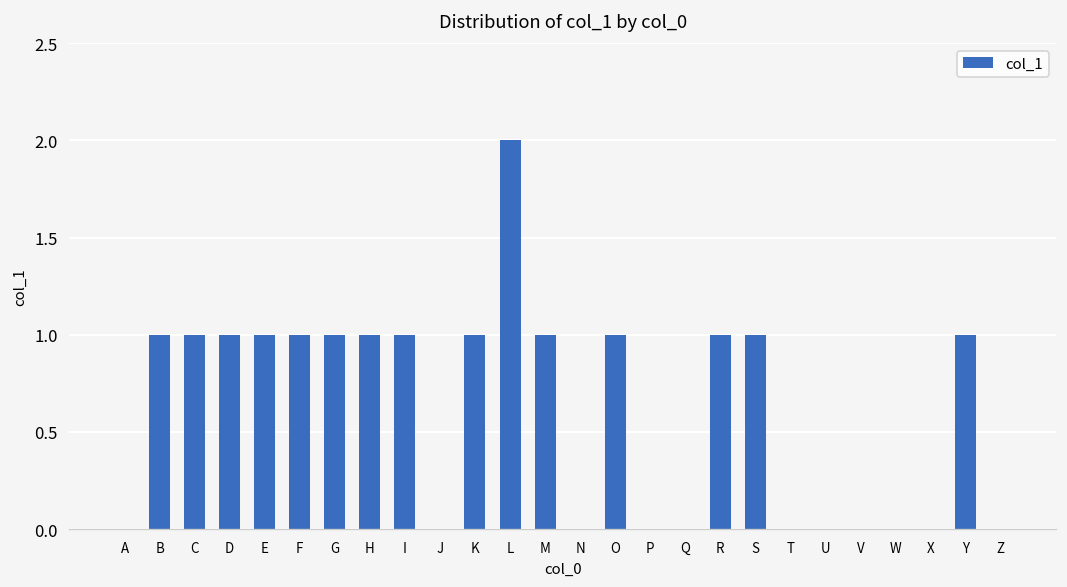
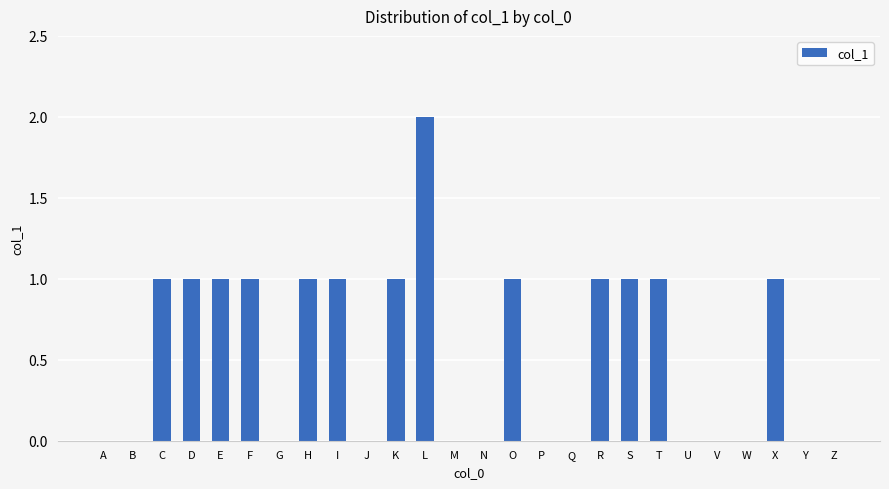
  {
    "A": 0,
-   "B": 1,
+   "B": 0,
    "C": 1,
    "D": 1,
    "E": 1,
    "F": 1,
-   "G": 1,
+   "G": 0,
    "H": 1,
    "I": 1,
    "J": 0,
    "K": 1,
    "L": 2,
-   "M": 1,
+   "M": 0,
    "N": 0,
    "O": 1,
    "P": 0,
    "Q": 0,
    "R": 1,
    "S": 1,
-   "T": 0,
+   "T": 1,
    "U": 0,
    "V": 0,
    "W": 0,
-   "X": 0,
-   "Y": 1,
+   "X": 1,
+   "Y": 0,
    "Z": 0
  }
